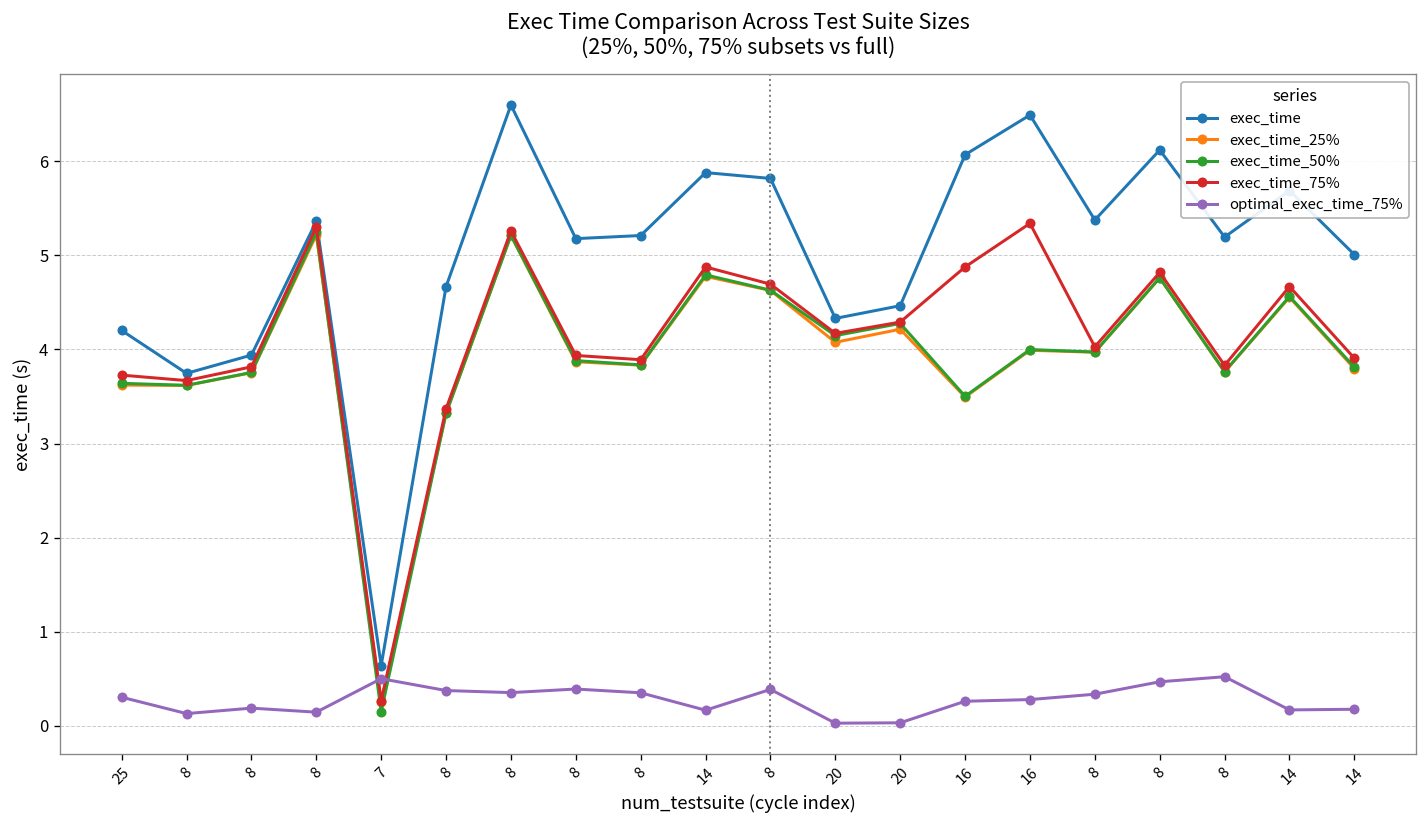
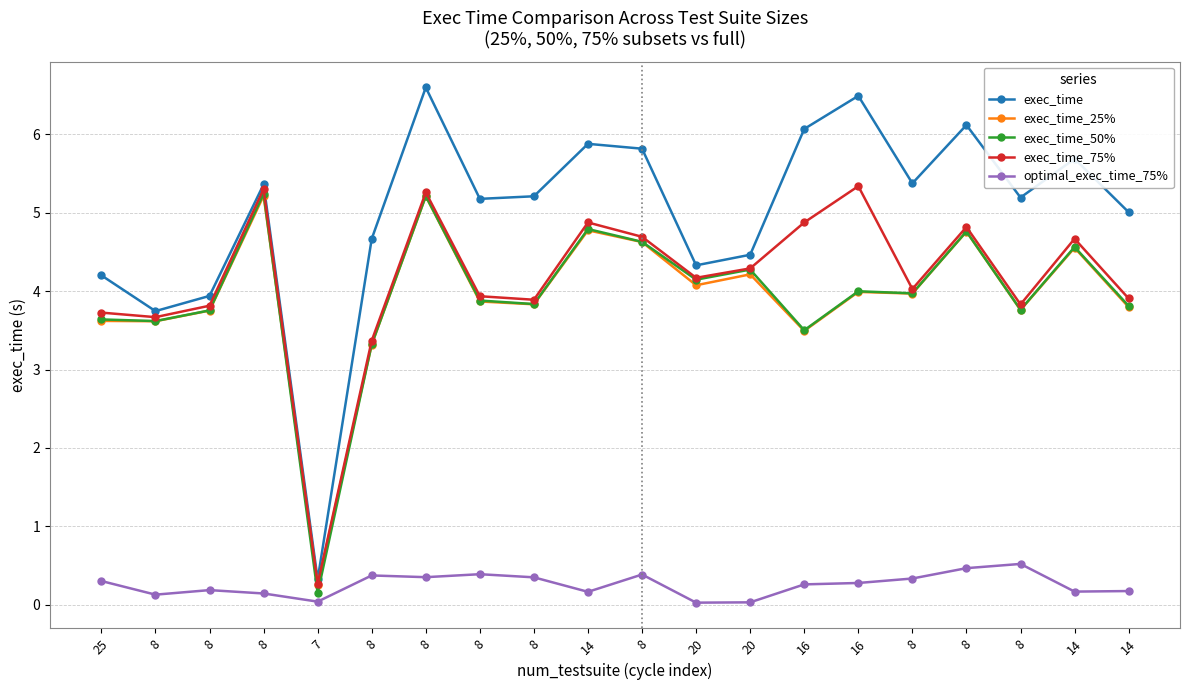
  {
    "exec_time": {
      "25": 4.2,
-     "7": 0.6
+     "7": 0.3
    },
    "exec_time_50%": {
      "7": 0.1
    },
    "exec_time_75%": {
      "25": 3.7
    },
    "optimal_exec_time_75%": {
      "25": 0.3,
-     "7": 0.5
+     "7": 0.0
    }
  }
